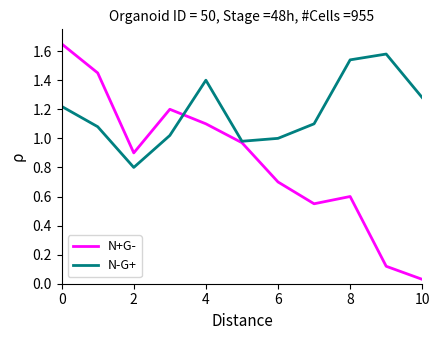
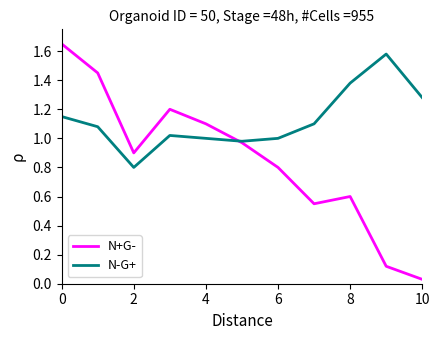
  {
    "N+G-": {
      "0": 1.65,
      "2": 0.9,
      "4": 1.1,
-     "6": 0.7,
+     "6": 0.8,
      "8": 0.6,
      "10": 0.03
    },
    "N-G+": {
-     "0": 1.22,
+     "0": 1.15,
      "2": 0.80,
-     "4": 1.4,
+     "4": 1.0,
      "6": 1.00,
-     "8": 1.54,
+     "8": 1.38,
      "10": 1.28
    }
  }
